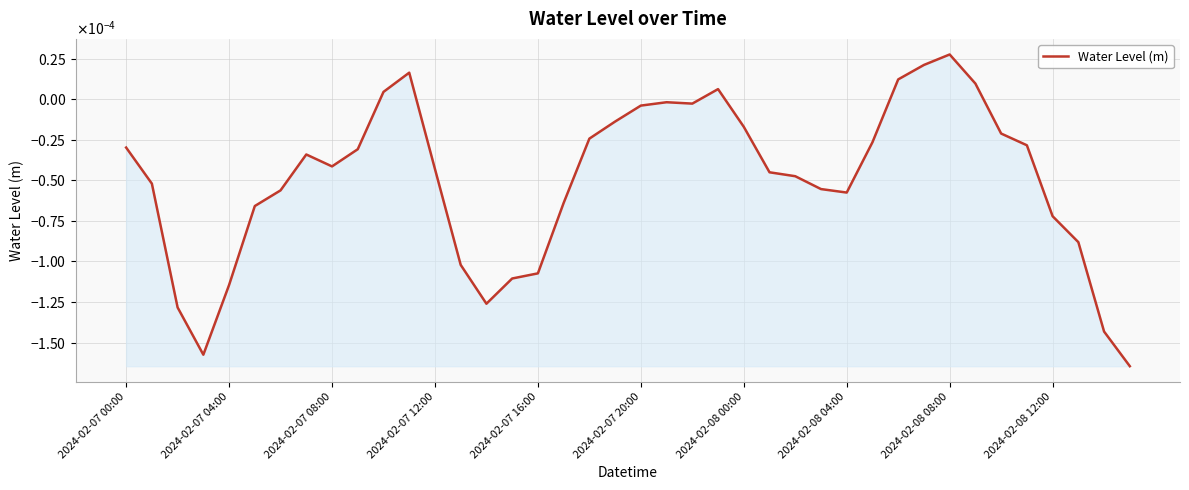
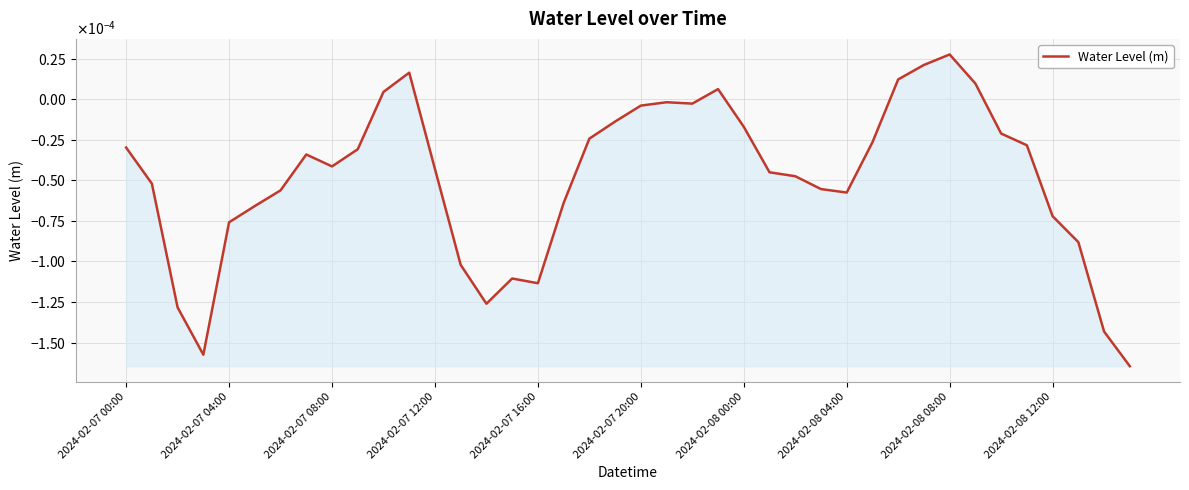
  {
    "2024-02-07 00:00": -0.000030,
-   "2024-02-07 04:00": -0.000114,
+   "2024-02-07 04:00": -0.000076,
    "2024-02-07 08:00": -0.000041,
    "2024-02-07 12:00": -0.000043,
-   "2024-02-07 16:00": -0.000107,
+   "2024-02-07 16:00": -0.000113,
    "2024-02-07 20:00": -0.000004,
    "2024-02-08 00:00": -0.000017,
    "2024-02-08 04:00": -0.000058,
    "2024-02-08 08:00": 0.000028,
    "2024-02-08 12:00": -0.000072
  }
